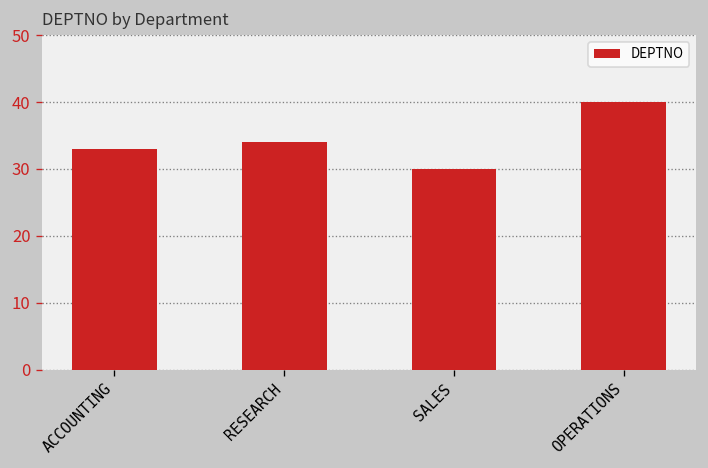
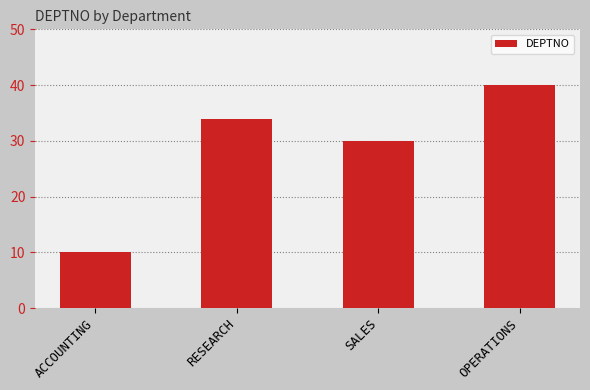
  {
-   "ACCOUNTING": 33,
+   "ACCOUNTING": 10,
    "RESEARCH": 34,
    "SALES": 30,
    "OPERATIONS": 40
  }
